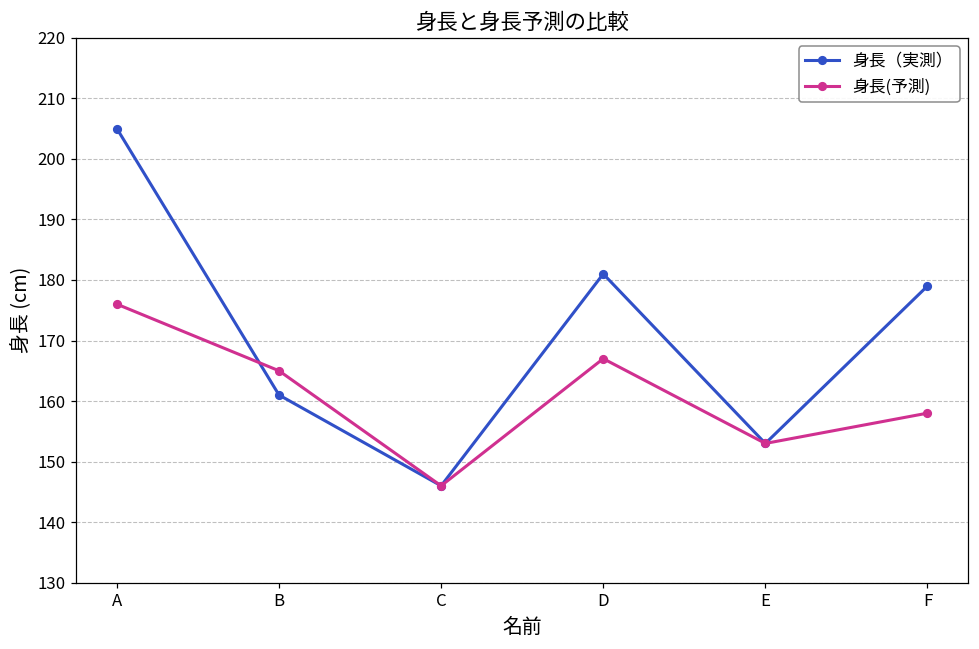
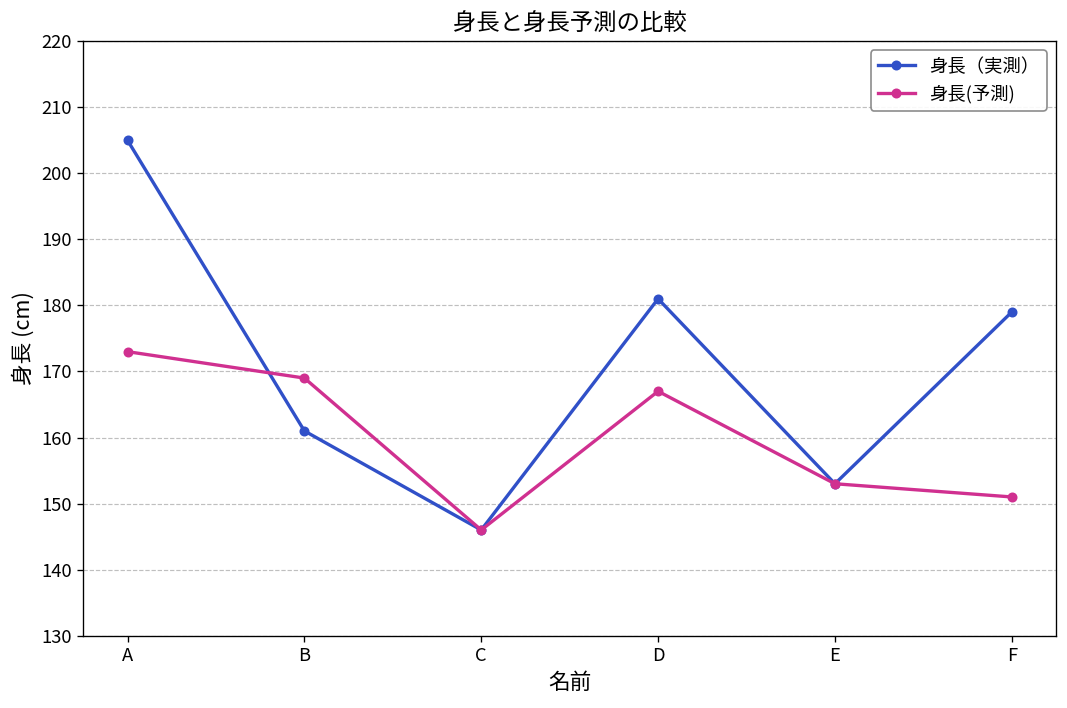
  {
    "身長（実測）": {
      "A": 205,
      "B": 161,
      "D": 181,
      "F": 179
    },
    "身長(予測)": {
-     "A": 176,
-     "B": 165,
+     "A": 173,
+     "B": 169,
      "D": 167,
-     "F": 158
+     "F": 151
    }
  }
